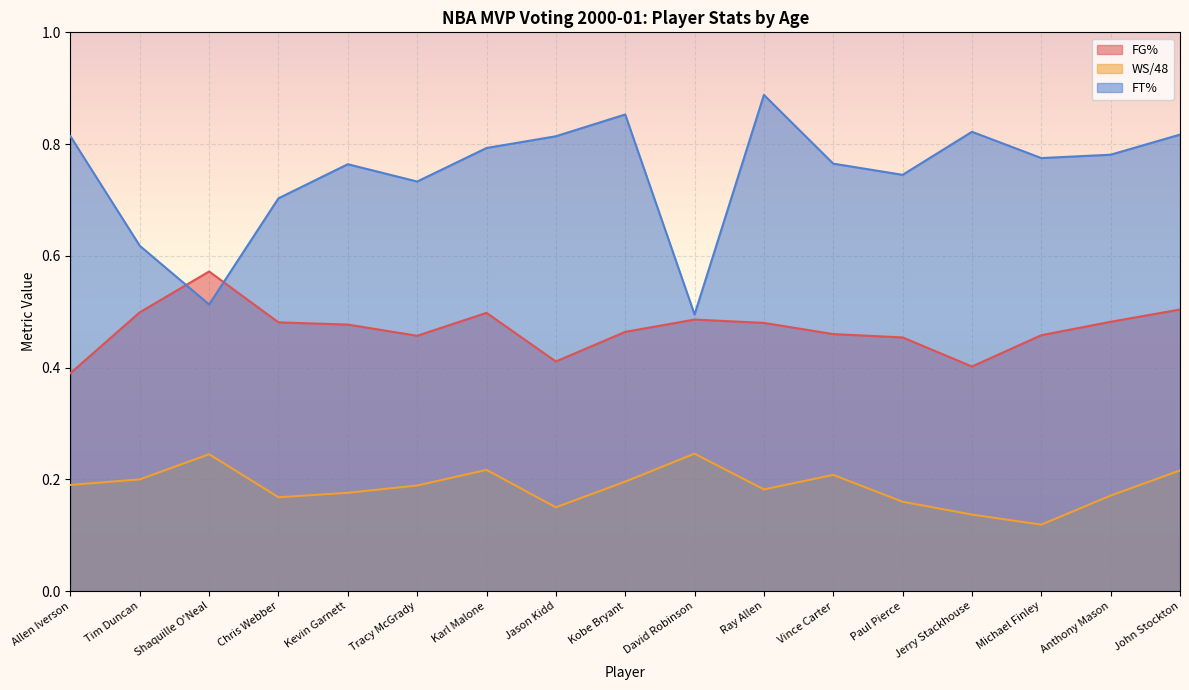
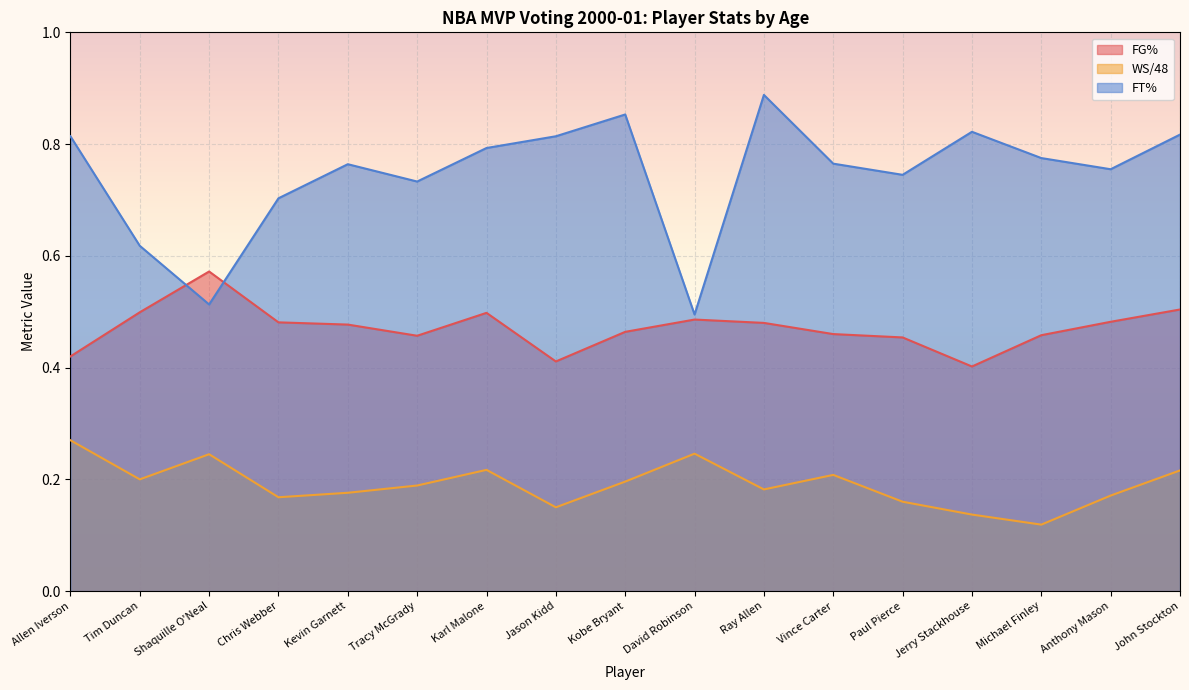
  {
    "FG%": {
-     "Allen Iverson": 0.39,
+     "Allen Iverson": 0.42,
      "Tim Duncan": 0.50,
      "Shaquille O'Neal": 0.57,
      "Chris Webber": 0.48,
      "Kevin Garnett": 0.48,
      "Tracy McGrady": 0.46,
      "Karl Malone": 0.50,
      "Jason Kidd": 0.41,
      "Kobe Bryant": 0.46,
      "David Robinson": 0.49,
      "Ray Allen": 0.48,
      "Vince Carter": 0.46,
      "Paul Pierce": 0.45,
      "Jerry Stackhouse": 0.40,
      "Michael Finley": 0.46,
      "Anthony Mason": 0.48,
      "John Stockton": 0.50
    },
    "WS/48": {
-     "Allen Iverson": 0.19,
+     "Allen Iverson": 0.27,
      "Tim Duncan": 0.20,
      "Shaquille O'Neal": 0.25,
      "Chris Webber": 0.17,
      "Kevin Garnett": 0.18,
      "Tracy McGrady": 0.19,
      "Karl Malone": 0.22,
      "Jason Kidd": 0.15,
      "Kobe Bryant": 0.20,
      "David Robinson": 0.25,
      "Ray Allen": 0.18,
      "Vince Carter": 0.21,
      "Paul Pierce": 0.16,
      "Jerry Stackhouse": 0.14,
      "Michael Finley": 0.12,
      "Anthony Mason": 0.17,
      "John Stockton": 0.22
    },
    "FT%": {
      "Allen Iverson": 0.81,
      "Tim Duncan": 0.62,
      "Shaquille O'Neal": 0.51,
      "Chris Webber": 0.70,
      "Kevin Garnett": 0.76,
      "Tracy McGrady": 0.73,
      "Karl Malone": 0.79,
      "Jason Kidd": 0.81,
      "Kobe Bryant": 0.85,
      "David Robinson": 0.50,
      "Ray Allen": 0.89,
      "Vince Carter": 0.77,
      "Paul Pierce": 0.75,
      "Jerry Stackhouse": 0.82,
      "Michael Finley": 0.78,
-     "Anthony Mason": 0.78,
+     "Anthony Mason": 0.76,
      "John Stockton": 0.82
    }
  }
